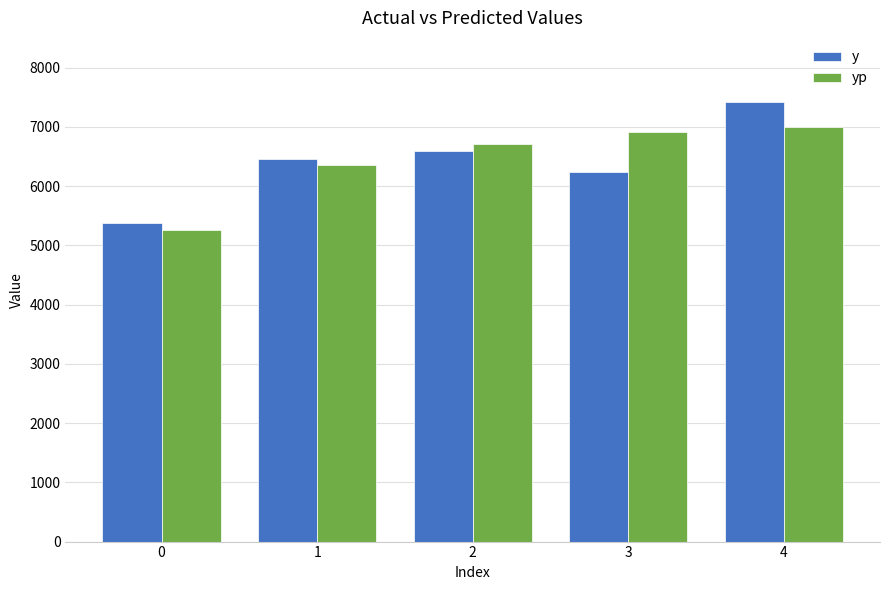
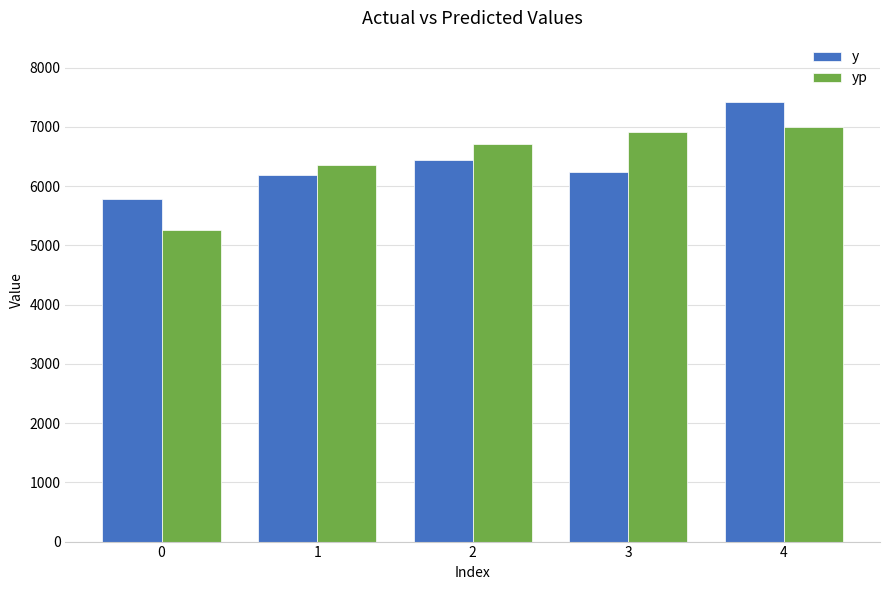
  {
    "y": {
-     "0": 5400,
-     "1": 6500,
-     "2": 6600,
+     "0": 5800,
+     "1": 6200,
+     "2": 6400,
      "3": 6200,
      "4": 7400
    },
    "yp": {
      "0": 5300,
      "1": 6400,
      "2": 6700,
      "3": 6900,
      "4": 7000
    }
  }
